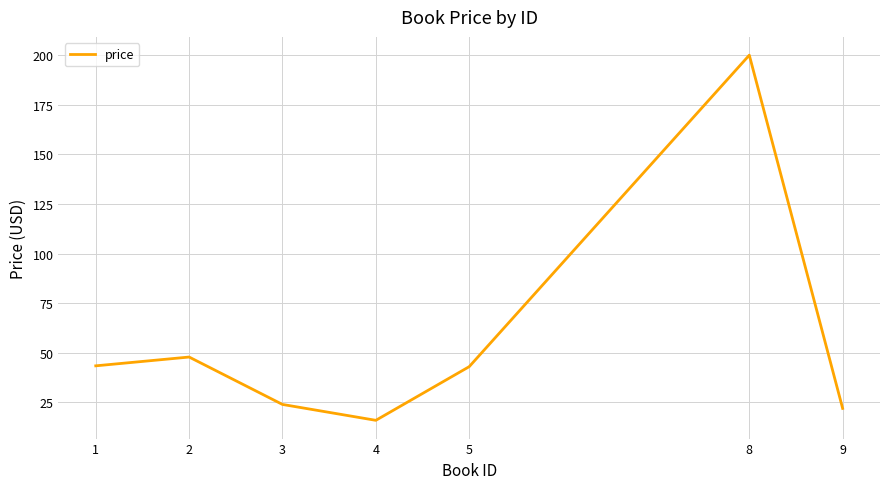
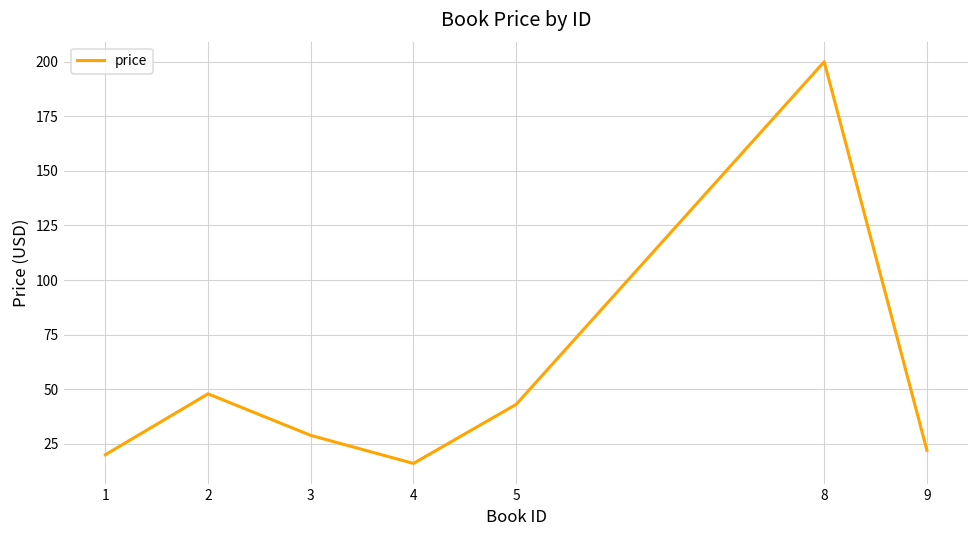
  {
-   "1": 43,
+   "1": 20,
    "2": 48,
-   "3": 24,
+   "3": 29,
    "4": 16,
    "5": 43,
    "8": 200,
    "9": 22
  }
